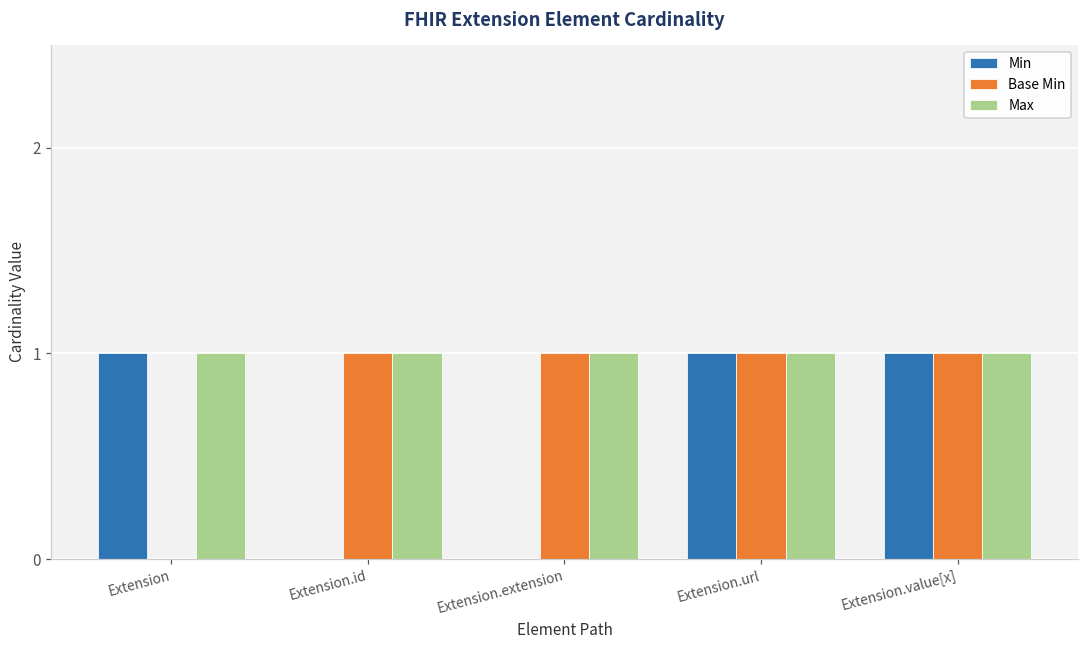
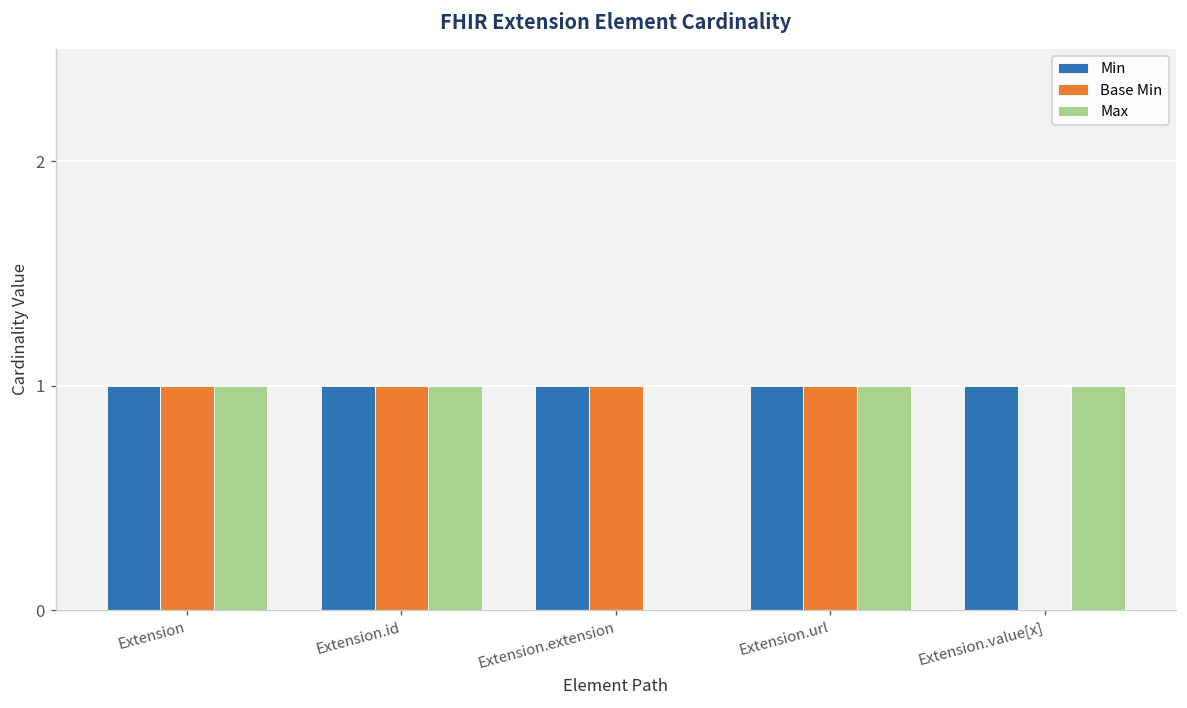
  {
    "Min": {
      "Extension": 1,
-     "Extension.id": 0,
-     "Extension.extension": 0,
+     "Extension.id": 1,
+     "Extension.extension": 1,
      "Extension.url": 1,
      "Extension.value[x]": 1
    },
    "Base Min": {
-     "Extension": 0,
+     "Extension": 1,
      "Extension.id": 1,
      "Extension.extension": 1,
      "Extension.url": 1,
-     "Extension.value[x]": 1
+     "Extension.value[x]": 0
    },
    "Max": {
      "Extension": 1,
      "Extension.id": 1,
-     "Extension.extension": 1,
+     "Extension.extension": 0,
      "Extension.url": 1,
      "Extension.value[x]": 1
    }
  }
